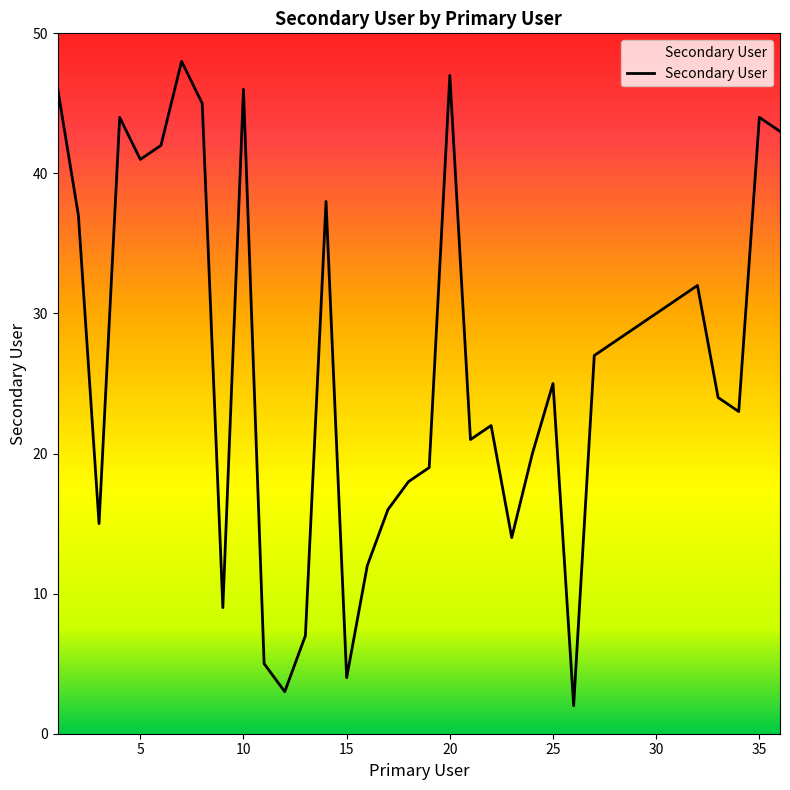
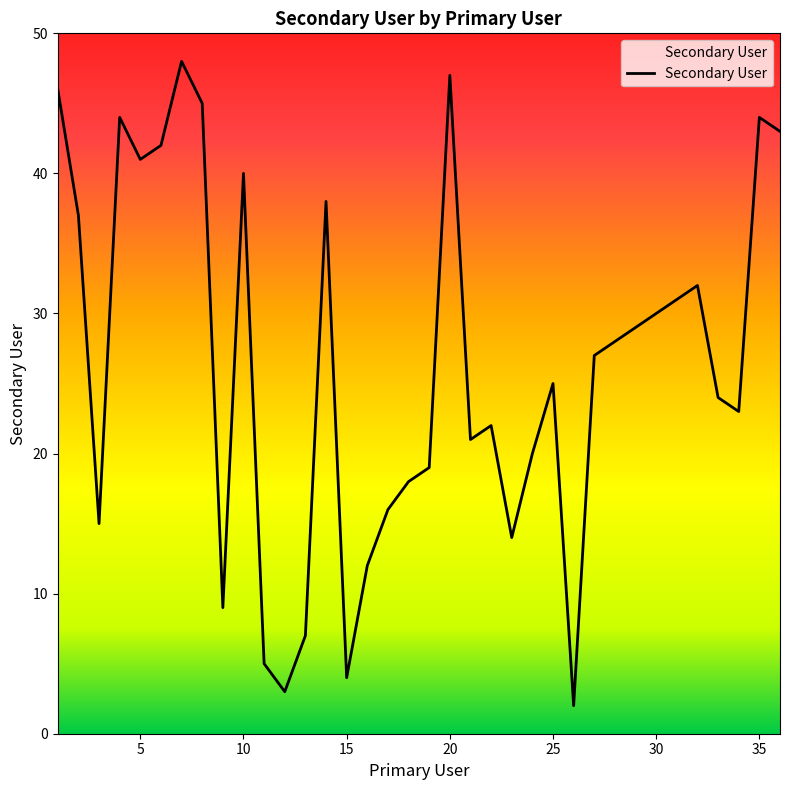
  {
    "5": 41,
-   "10": 46,
+   "10": 40,
    "15": 4,
    "20": 47,
    "25": 25,
    "30": 30,
    "35": 44
  }
